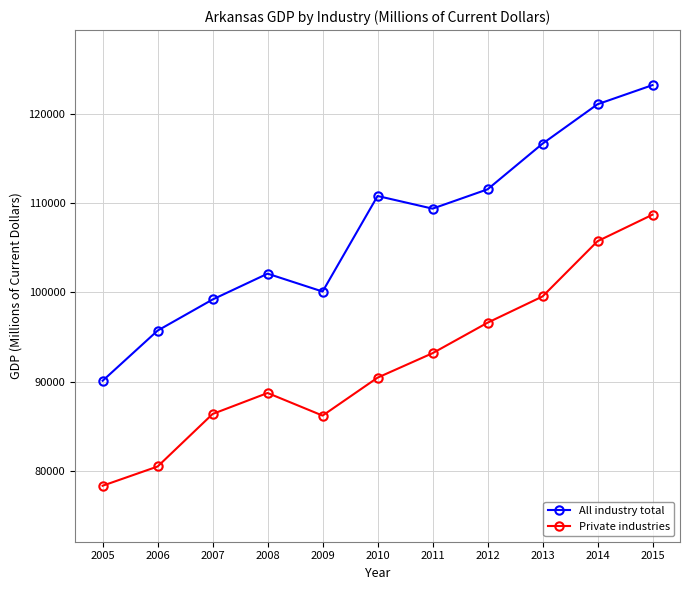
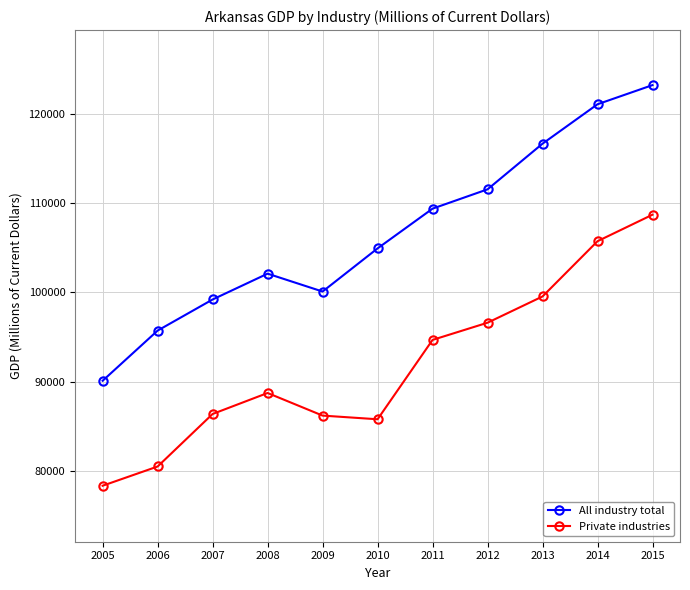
  {
    "All industry total": {
      "2005": 90000,
      "2006": 96000,
      "2007": 99000,
      "2008": 102000,
      "2009": 100000,
-     "2010": 111000,
+     "2010": 105000,
      "2011": 109000,
      "2012": 112000,
      "2013": 117000,
      "2014": 121000,
      "2015": 123000
    },
    "Private industries": {
      "2005": 78000,
      "2006": 81000,
      "2007": 86000,
      "2008": 89000,
      "2009": 86000,
-     "2010": 90000,
-     "2011": 93000,
+     "2010": 86000,
+     "2011": 95000,
      "2012": 97000,
      "2013": 100000,
      "2014": 106000,
      "2015": 109000
    }
  }
